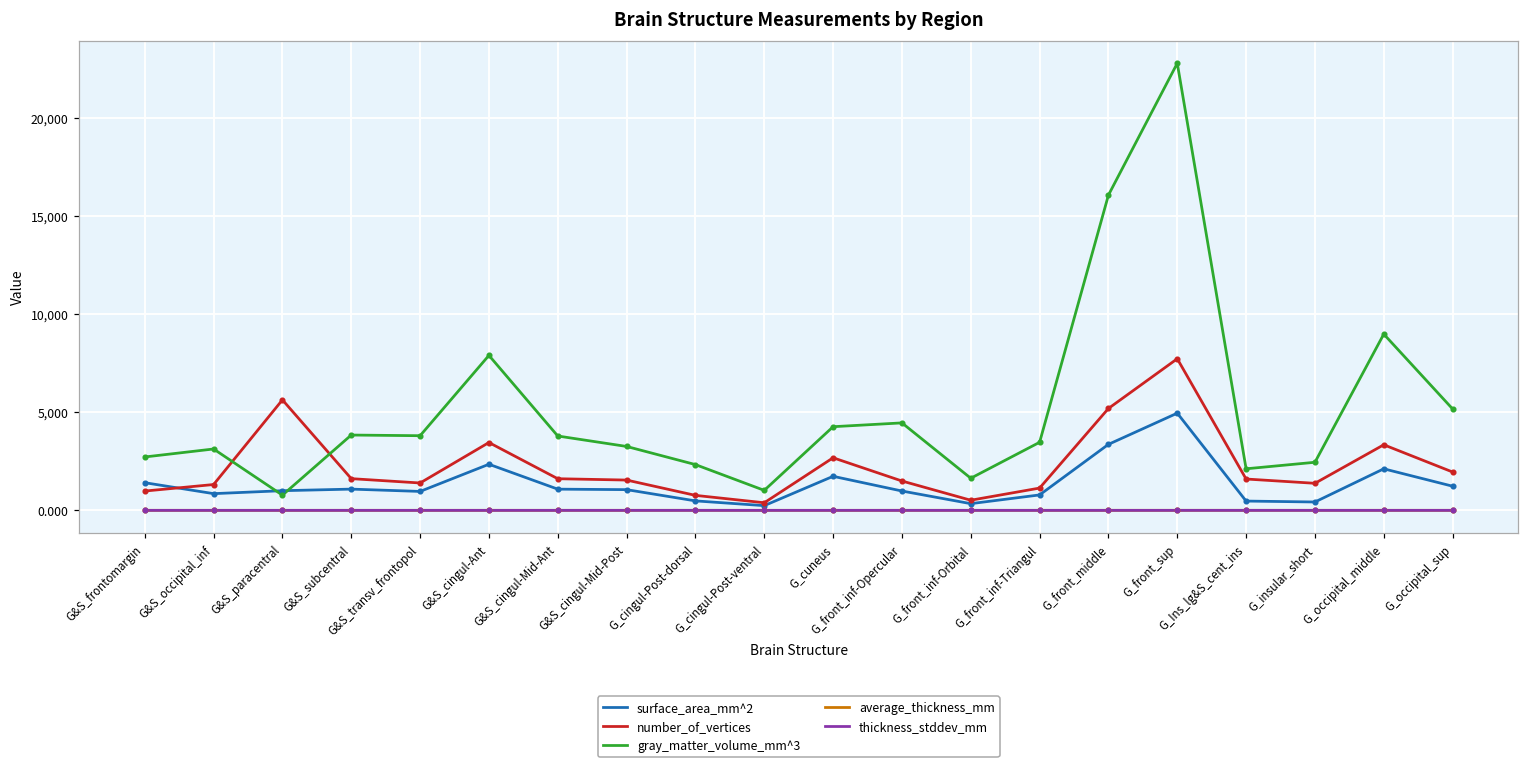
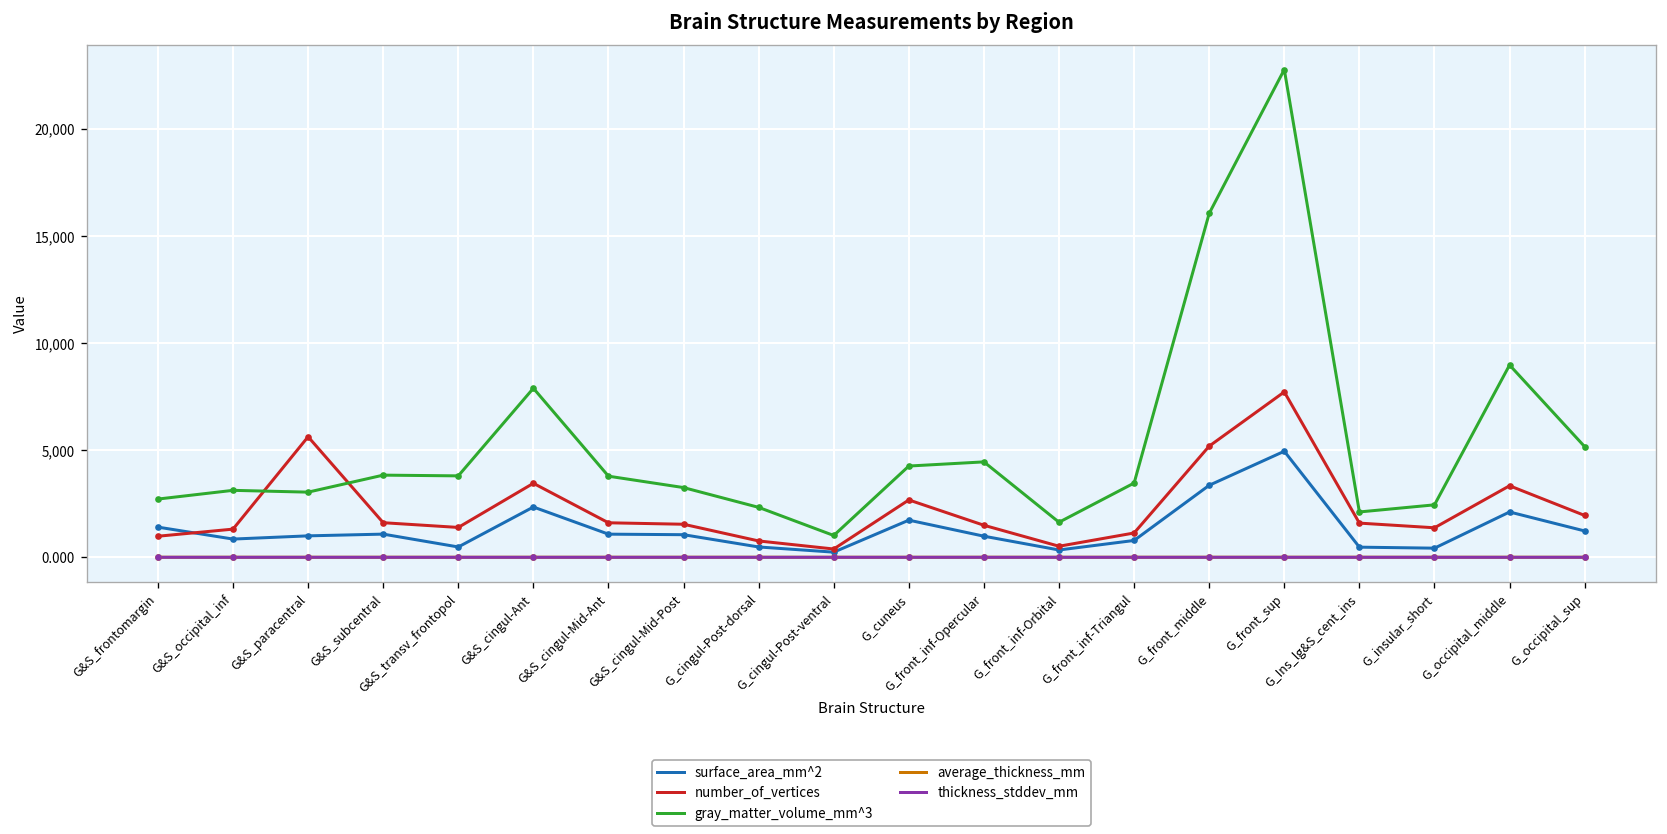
  {
    "surface_area_mm^2": {
      "G&S_frontomargin": "1,400",
      "G&S_occipital_inf": "900",
      "G&S_paracentral": "1,000",
      "G&S_subcentral": "1,100",
-     "G&S_transv_frontopol": "1,000",
+     "G&S_transv_frontopol": "500",
      "G&S_cingul-Ant": "2,300",
      "G&S_cingul-Mid-Ant": "1,100",
      "G&S_cingul-Mid-Post": "1,100",
      "G_cingul-Post-dorsal": "500",
      "G_cingul-Post-ventral": "200",
      "G_cuneus": "1,700",
      "G_front_inf-Opercular": "1,000",
      "G_front_inf-Orbital": "300",
      "G_front_inf-Triangul": "800",
      "G_front_middle": "3,400",
      "G_front_sup": "5,000",
      "G_Ins_lg&S_cent_ins": "500",
      "G_insular_short": "400",
      "G_occipital_middle": "2,100",
      "G_occipital_sup": "1,200"
    },
    "number_of_vertices": {
      "G&S_frontomargin": "1,000",
      "G&S_occipital_inf": "1,300",
      "G&S_paracentral": "5,600",
      "G&S_subcentral": "1,600",
      "G&S_transv_frontopol": "1,400",
      "G&S_cingul-Ant": "3,500",
      "G&S_cingul-Mid-Ant": "1,600",
      "G&S_cingul-Mid-Post": "1,500",
      "G_cingul-Post-dorsal": "800",
      "G_cingul-Post-ventral": "400",
      "G_cuneus": "2,700",
      "G_front_inf-Opercular": "1,500",
      "G_front_inf-Orbital": "500",
      "G_front_inf-Triangul": "1,100",
      "G_front_middle": "5,200",
      "G_front_sup": "7,700",
      "G_Ins_lg&S_cent_ins": "1,600",
      "G_insular_short": "1,400",
      "G_occipital_middle": "3,300",
      "G_occipital_sup": "2,000"
    },
    "gray_matter_volume_mm^3": {
      "G&S_frontomargin": "2,700",
      "G&S_occipital_inf": "3,100",
-     "G&S_paracentral": "800",
+     "G&S_paracentral": "3,000",
      "G&S_subcentral": "3,800",
      "G&S_transv_frontopol": "3,800",
      "G&S_cingul-Ant": "7,900",
      "G&S_cingul-Mid-Ant": "3,800",
      "G&S_cingul-Mid-Post": "3,300",
      "G_cingul-Post-dorsal": "2,300",
      "G_cingul-Post-ventral": "1,000",
      "G_cuneus": "4,300",
      "G_front_inf-Opercular": "4,500",
      "G_front_inf-Orbital": "1,600",
      "G_front_inf-Triangul": "3,500",
      "G_front_middle": "16,100",
      "G_front_sup": "22,800",
      "G_Ins_lg&S_cent_ins": "2,100",
      "G_insular_short": "2,500",
      "G_occipital_middle": "9,000",
      "G_occipital_sup": "5,200"
    },
    "thickness_stddev_mm": {
      "G&S_frontomargin": "0",
      "G&S_occipital_inf": "0",
      "G&S_paracentral": "0",
      "G&S_subcentral": "0",
      "G&S_transv_frontopol": "0",
      "G&S_cingul-Ant": "0",
      "G&S_cingul-Mid-Ant": "0",
      "G&S_cingul-Mid-Post": "0",
      "G_cingul-Post-dorsal": "0",
      "G_cingul-Post-ventral": "0",
      "G_cuneus": "0",
      "G_front_inf-Opercular": "0",
      "G_front_inf-Orbital": "0",
      "G_front_inf-Triangul": "0",
      "G_front_middle": "0",
      "G_front_sup": "0",
      "G_Ins_lg&S_cent_ins": "0",
      "G_insular_short": "0",
      "G_occipital_middle": "0",
      "G_occipital_sup": "0"
    }
  }
